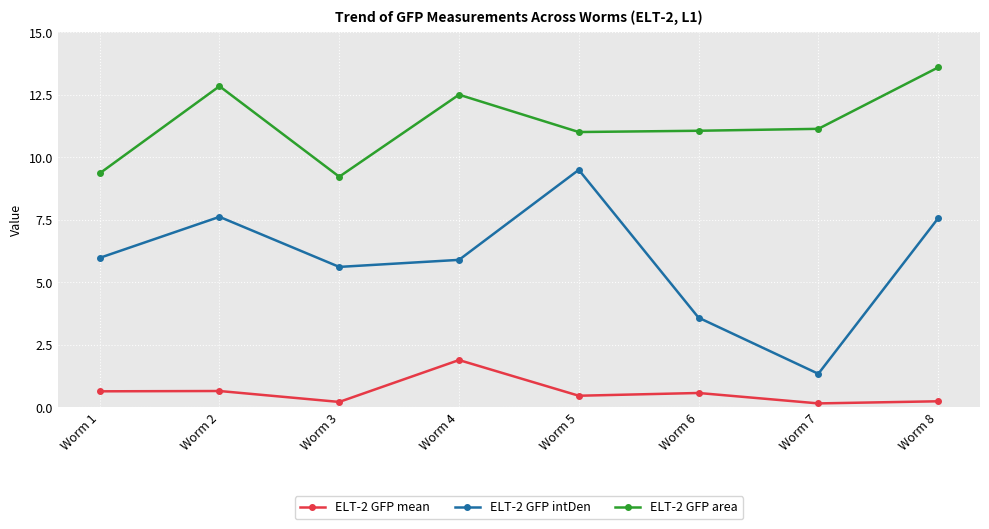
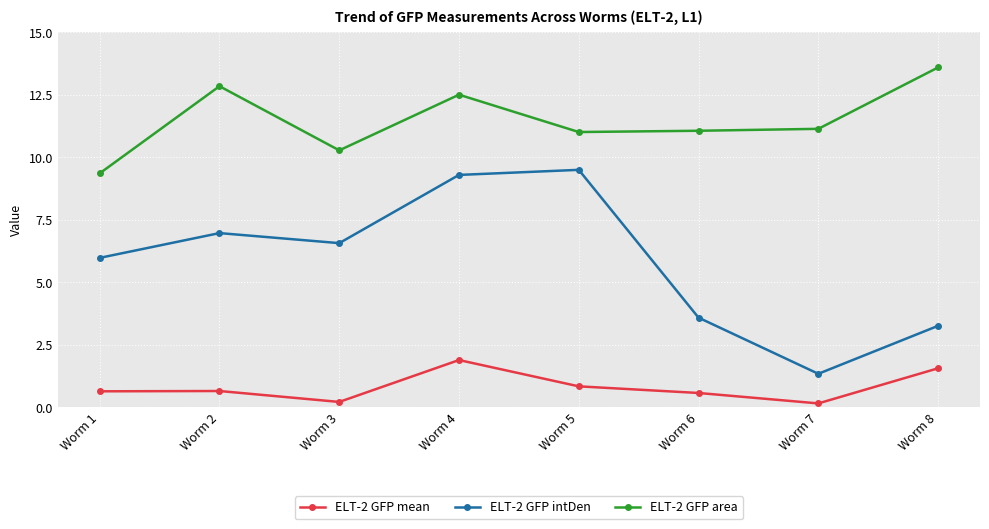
  {
    "ELT-2 GFP mean": {
      "Worm 1": 0.6,
      "Worm 2": 0.7,
      "Worm 3": 0.2,
      "Worm 4": 1.9,
-     "Worm 5": 0.5,
+     "Worm 5": 0.8,
      "Worm 6": 0.6,
      "Worm 7": 0.2,
-     "Worm 8": 0.2
+     "Worm 8": 1.6
    },
    "ELT-2 GFP intDen": {
      "Worm 1": 6.0,
-     "Worm 2": 7.6,
-     "Worm 3": 5.6,
-     "Worm 4": 5.9,
+     "Worm 2": 7.0,
+     "Worm 3": 6.6,
+     "Worm 4": 9.3,
      "Worm 5": 9.5,
      "Worm 6": 3.6,
      "Worm 7": 1.3,
-     "Worm 8": 7.6
+     "Worm 8": 3.3
    },
    "ELT-2 GFP area": {
      "Worm 1": 9.4,
      "Worm 2": 12.8,
-     "Worm 3": 9.2,
+     "Worm 3": 10.3,
      "Worm 4": 12.5,
      "Worm 5": 11.0,
      "Worm 6": 11.1,
      "Worm 7": 11.1,
      "Worm 8": 13.6
    }
  }
